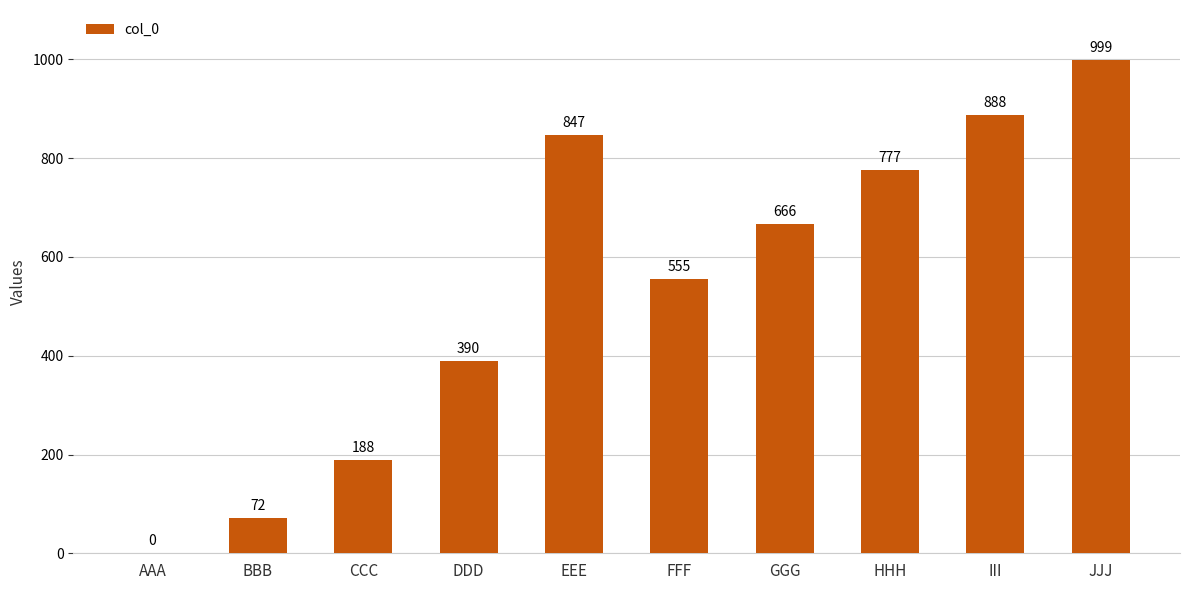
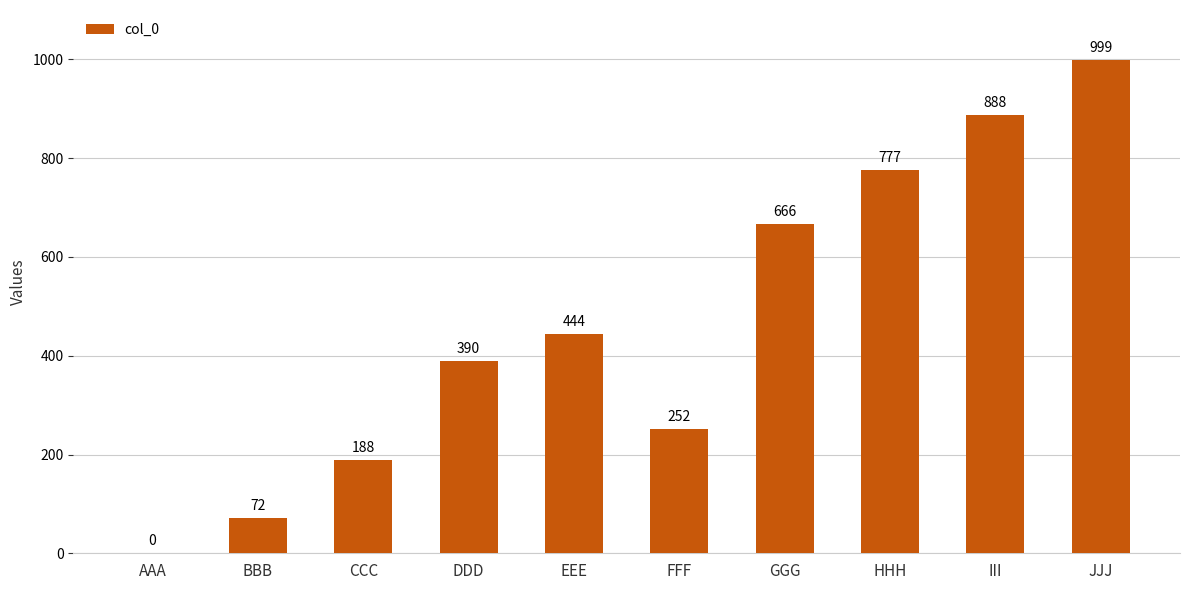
  {
    "AAA": 0,
    "BBB": 72,
    "CCC": 188,
    "DDD": 390,
-   "EEE": 847,
-   "FFF": 555,
+   "EEE": 444,
+   "FFF": 252,
    "GGG": 666,
    "HHH": 777,
    "III": 888,
    "JJJ": 999
  }
